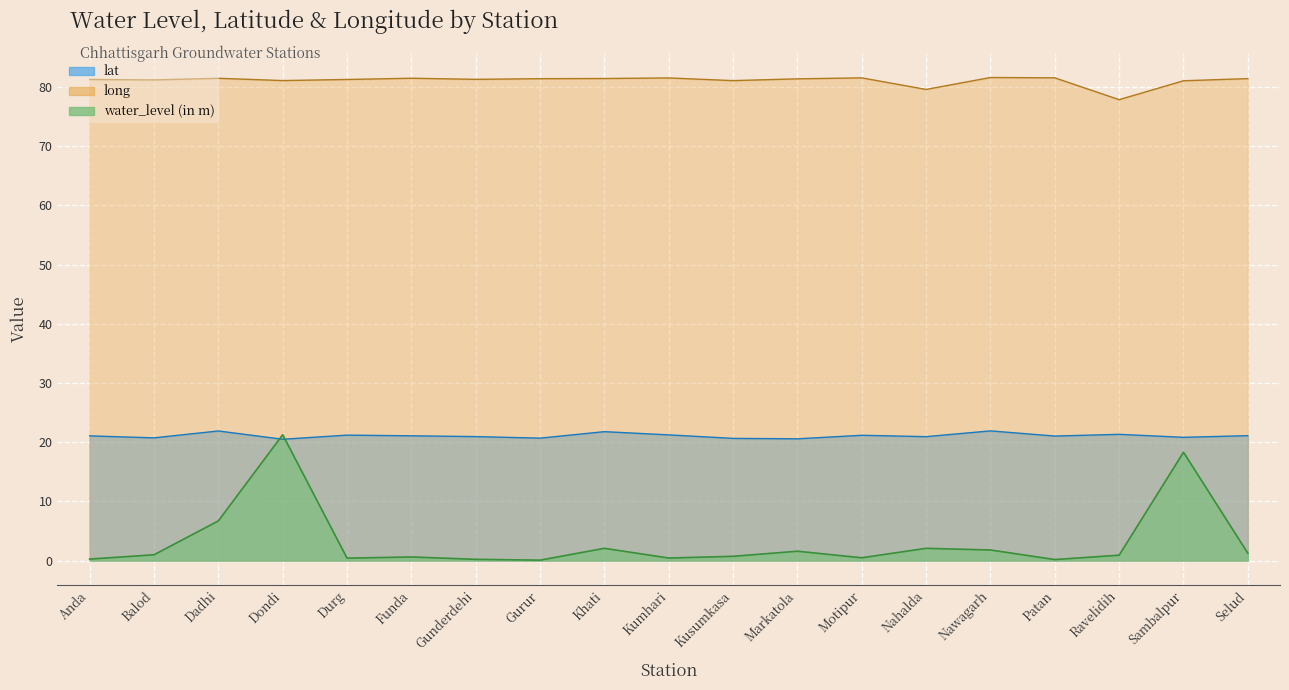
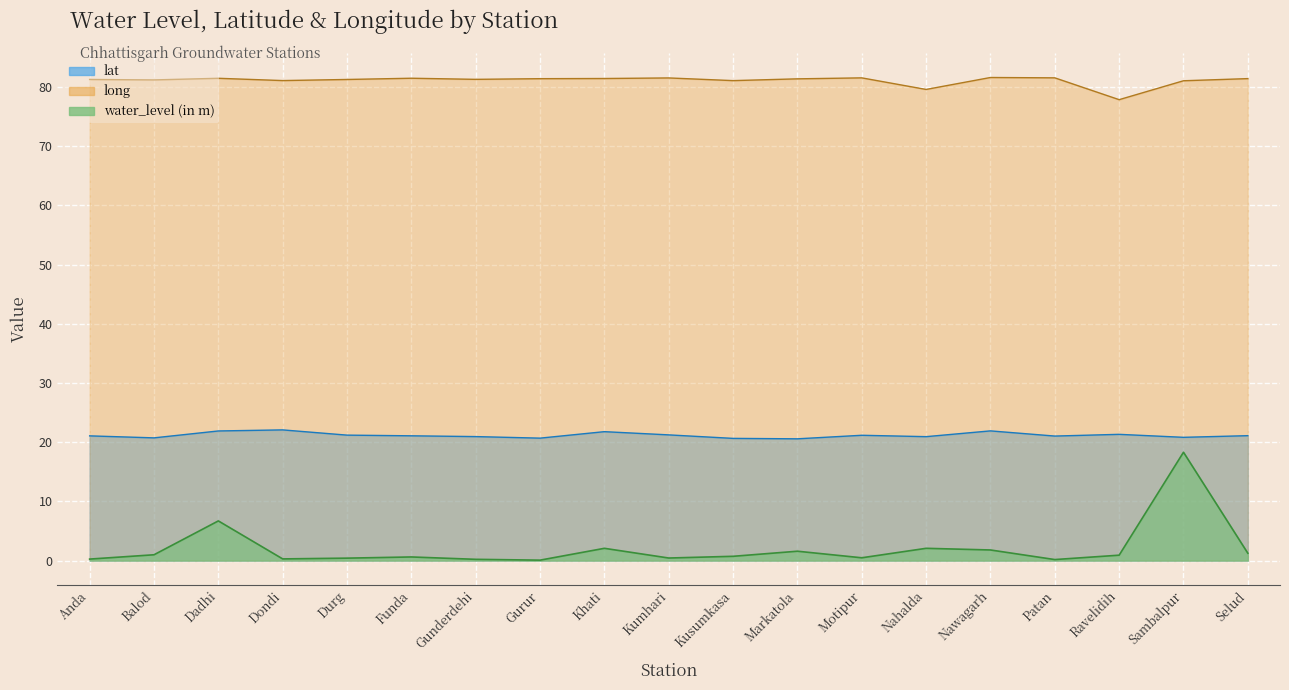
  {
    "lat": {
      "Anda": 21,
      "Balod": 21,
      "Dadhi": 22,
-     "Dondi": 20,
+     "Dondi": 22,
      "Durg": 21,
      "Funda": 21,
      "Gunderdehi": 21,
      "Gurur": 21,
      "Khati": 22,
      "Kumhari": 21,
      "Kusumkasa": 21,
      "Markatola": 21,
      "Motipur": 21,
      "Nahalda": 21,
      "Nawagarh": 22,
      "Patan": 21,
      "Ravelidih": 21,
      "Sambalpur": 21,
      "Selud": 21
    },
    "long": {
      "Dondi": 81,
      "Durg": 81,
      "Funda": 81,
      "Gunderdehi": 81,
      "Gurur": 81,
      "Khati": 81,
      "Kumhari": 82,
      "Kusumkasa": 81,
      "Markatola": 81,
      "Motipur": 82,
      "Nahalda": 80,
      "Nawagarh": 82,
      "Patan": 82,
      "Ravelidih": 78,
      "Sambalpur": 81,
      "Selud": 81
    },
    "water_level (in m)": {
      "Anda": 0,
      "Balod": 1,
      "Dadhi": 7,
-     "Dondi": 21,
+     "Dondi": 0,
      "Durg": 0,
      "Funda": 1,
      "Gunderdehi": 0,
      "Gurur": 0,
      "Khati": 2,
      "Kumhari": 0,
      "Kusumkasa": 1,
      "Markatola": 2,
      "Motipur": 0,
      "Nahalda": 2,
      "Nawagarh": 2,
      "Patan": 0,
      "Ravelidih": 1,
      "Sambalpur": 18,
      "Selud": 1
    }
  }
